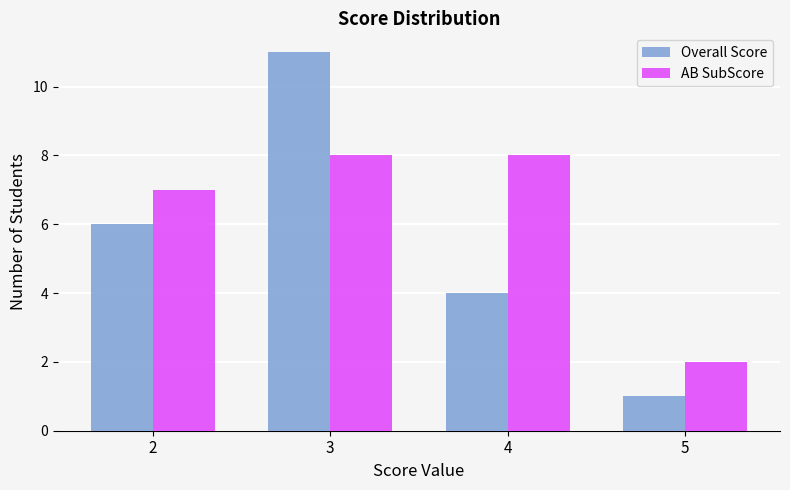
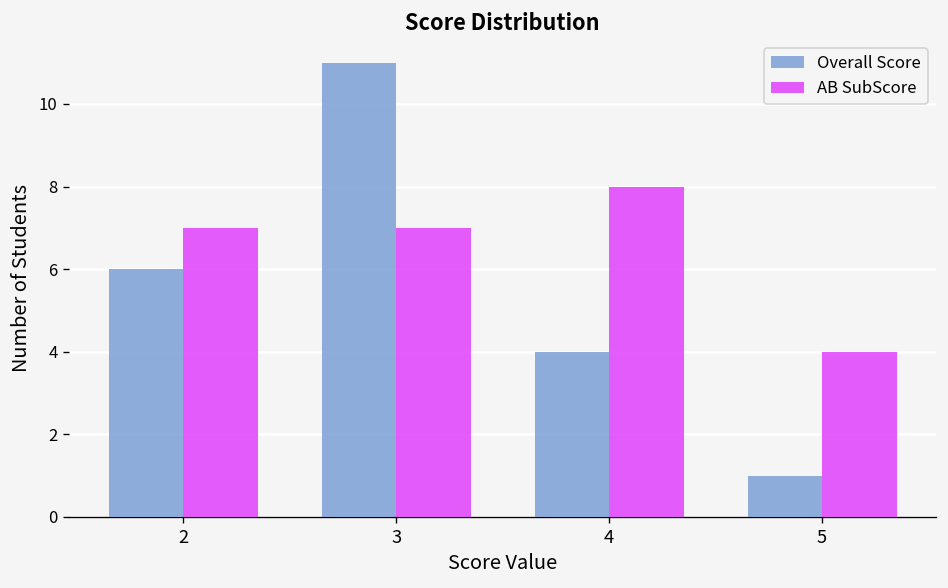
  {
    "Overall Score": {
      "2": 6,
      "3": 11,
      "4": 4,
      "5": 1
    },
    "AB SubScore": {
      "2": 7,
-     "3": 8,
+     "3": 7,
      "4": 8,
-     "5": 2
+     "5": 4
    }
  }
